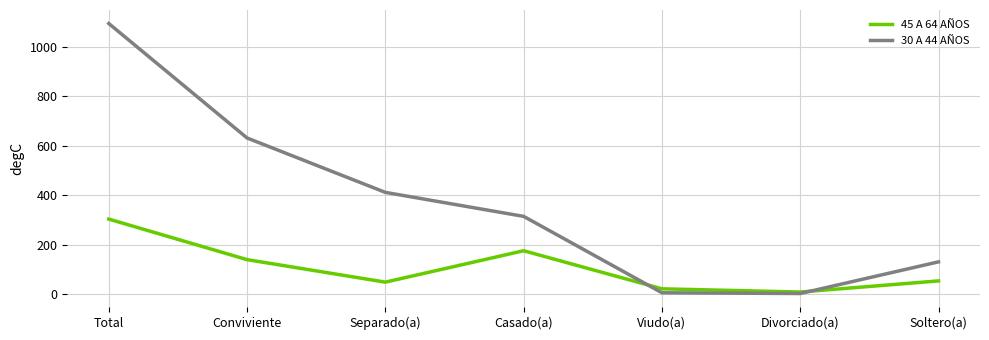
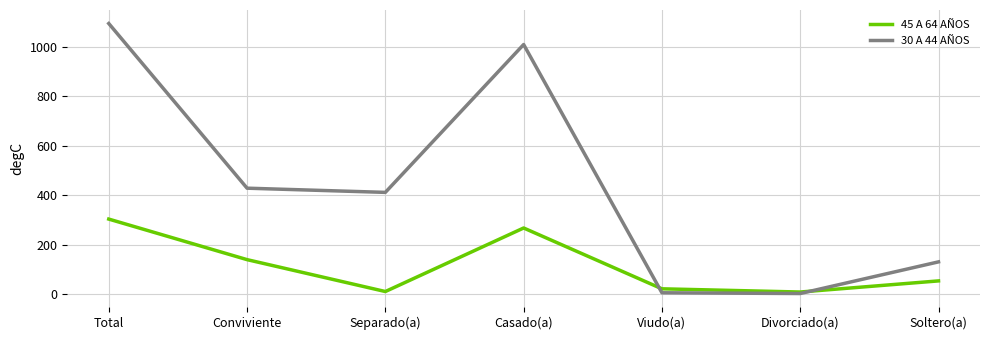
  {
    "45 A 64 AÑOS": {
      "Total": 300,
      "Conviviente": 140,
-     "Separado(a)": 50,
-     "Casado(a)": 180,
+     "Separado(a)": 10,
+     "Casado(a)": 270,
      "Viudo(a)": 20,
      "Soltero(a)": 50
    },
    "30 A 44 AÑOS": {
      "Total": 1100,
-     "Conviviente": 630,
+     "Conviviente": 430,
      "Separado(a)": 410,
-     "Casado(a)": 320,
+     "Casado(a)": 1010,
      "Viudo(a)": 10,
      "Soltero(a)": 130
    }
  }
